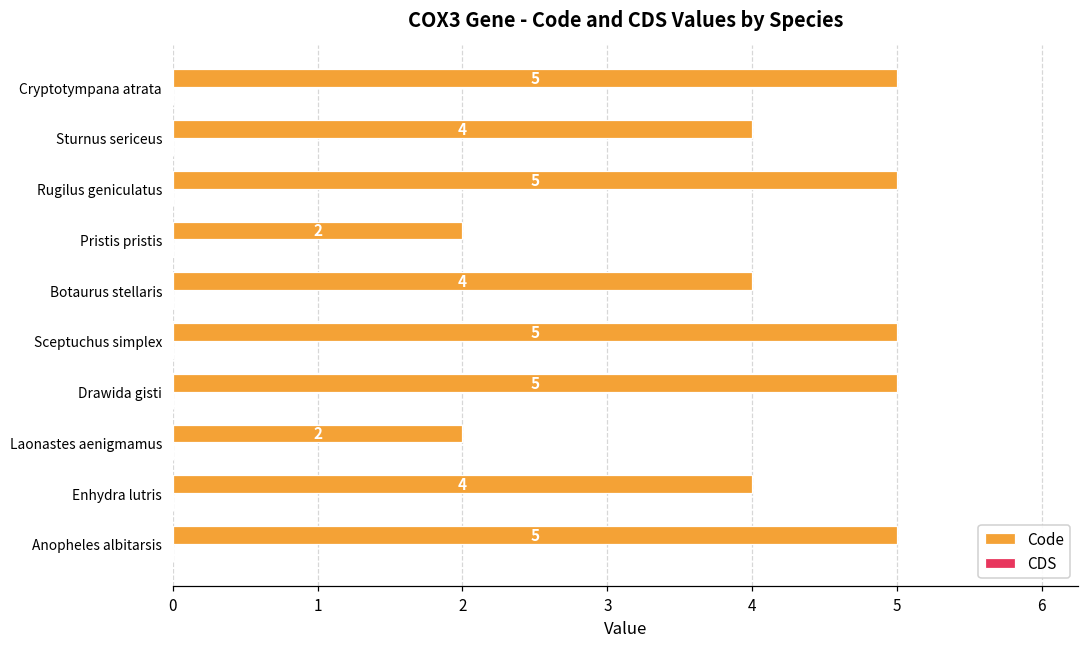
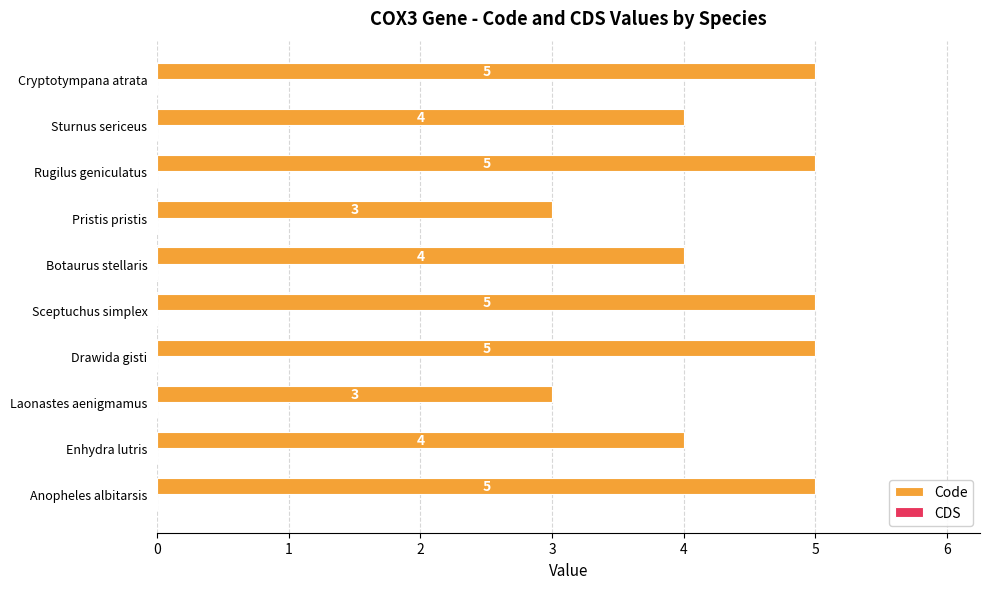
  {
    "Code": {
      "Cryptotympana atrata": 5,
      "Sturnus sericeus": 4,
      "Rugilus geniculatus": 5,
-     "Pristis pristis": 2,
+     "Pristis pristis": 3,
      "Botaurus stellaris": 4,
      "Sceptuchus simplex": 5,
      "Drawida gisti": 5,
-     "Laonastes aenigmamus": 2,
+     "Laonastes aenigmamus": 3,
      "Enhydra lutris": 4,
      "Anopheles albitarsis": 5
    },
    "CDS": {
      "Cryptotympana atrata": 0.00,
      "Sturnus sericeus": 0.00,
      "Rugilus geniculatus": 0.00,
      "Pristis pristis": 0.00,
      "Botaurus stellaris": 0.00,
      "Sceptuchus simplex": 0.00,
      "Drawida gisti": 0.00,
      "Laonastes aenigmamus": 0.00,
      "Enhydra lutris": 0.00,
      "Anopheles albitarsis": 0.00
    }
  }
